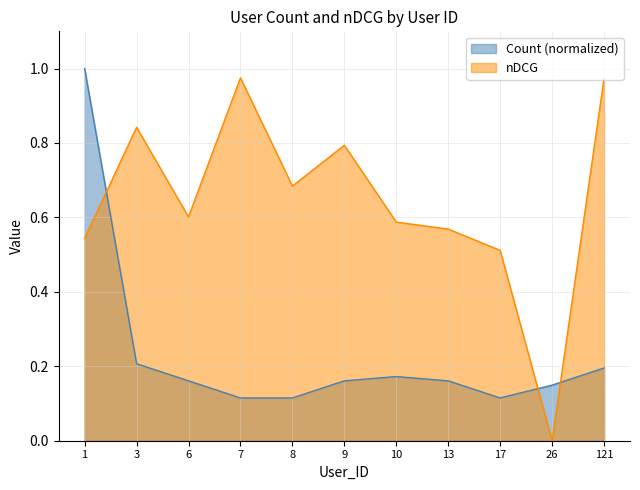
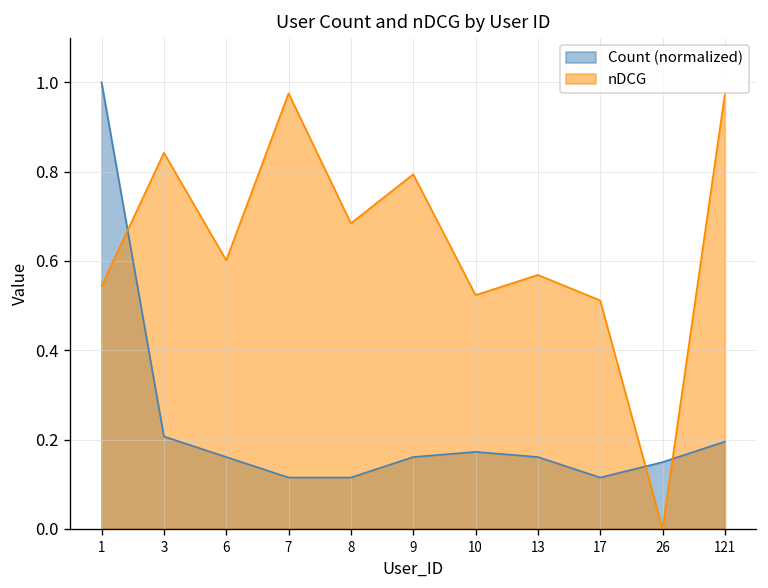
  {
    "Count (normalized)": {
      "1": 1.00,
      "3": 0.21,
      "6": 0.16,
      "7": 0.11,
      "8": 0.11,
      "9": 0.16,
      "10": 0.17,
      "13": 0.16,
      "17": 0.11,
      "26": 0.15,
      "121": 0.20
    },
    "nDCG": {
      "1": 0.54,
      "3": 0.84,
      "6": 0.60,
      "7": 0.98,
      "8": 0.68,
      "9": 0.79,
-     "10": 0.59,
+     "10": 0.52,
      "13": 0.57,
      "17": 0.51,
      "26": 0.00
    }
  }
